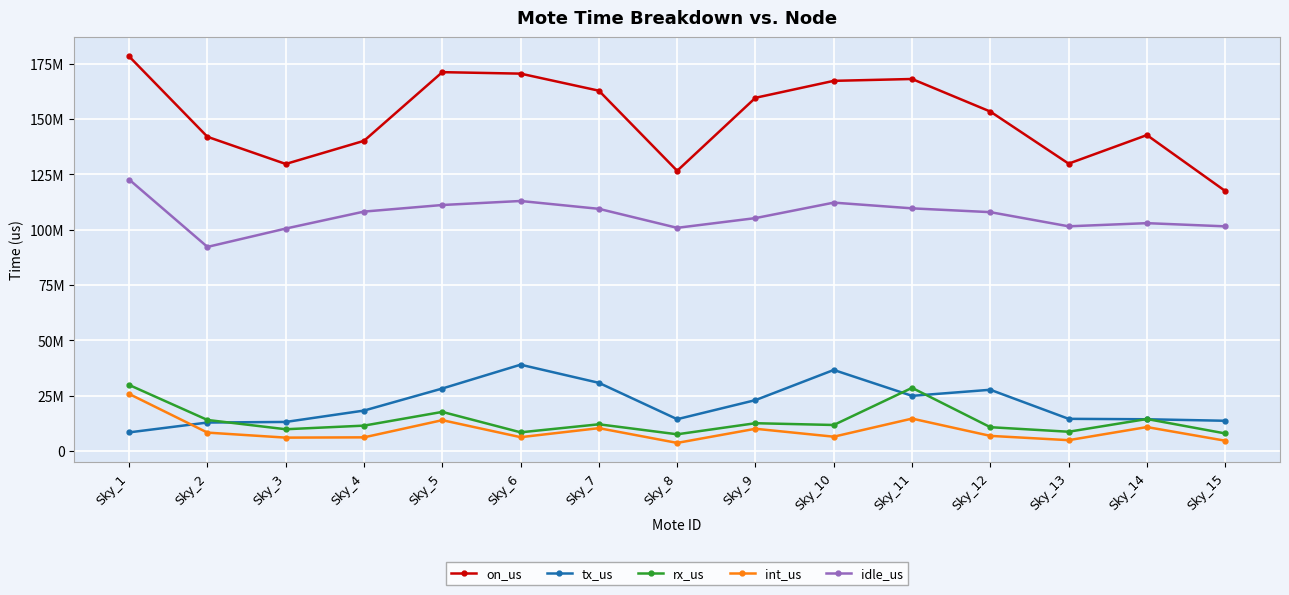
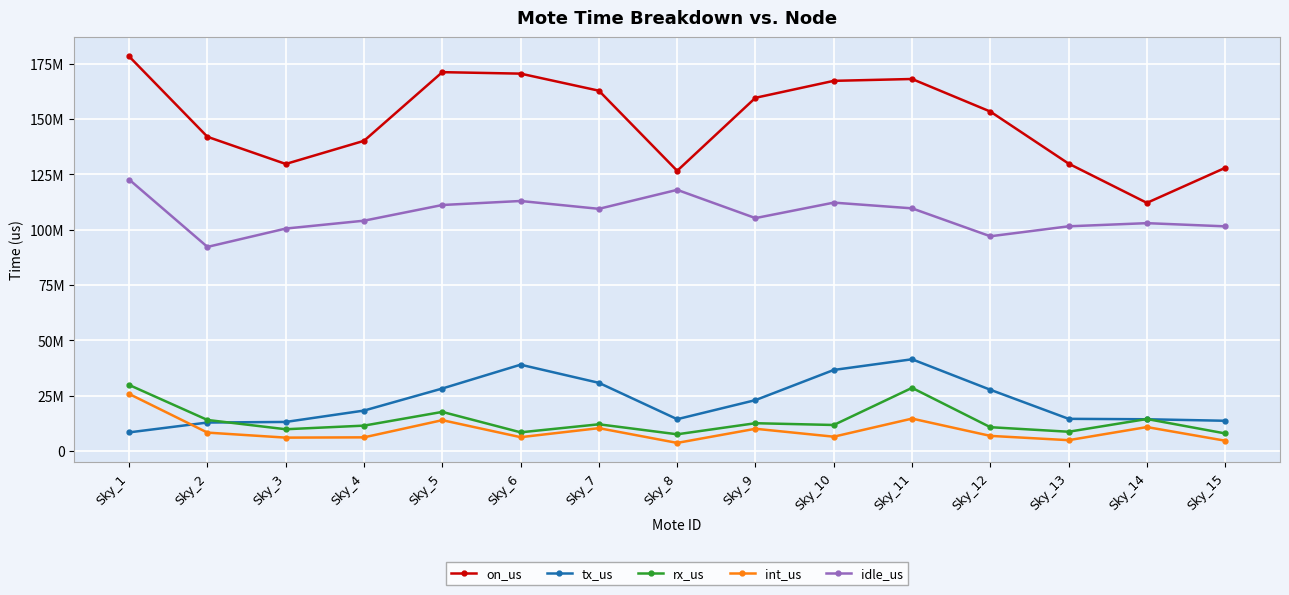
  {
    "on_us": {
      "Sky_1": 178000000,
      "Sky_2": 142000000,
      "Sky_3": 130000000,
      "Sky_4": 140000000,
      "Sky_5": 171000000,
      "Sky_6": 170000000,
      "Sky_7": 163000000,
      "Sky_8": 127000000,
      "Sky_9": 160000000,
      "Sky_10": 167000000,
      "Sky_11": 168000000,
      "Sky_12": 153000000,
      "Sky_13": 130000000,
-     "Sky_14": 143000000,
-     "Sky_15": 117000000
+     "Sky_14": 112000000,
+     "Sky_15": 128000000
    },
    "tx_us": {
      "Sky_1": 8000000,
      "Sky_2": 13000000,
      "Sky_3": 13000000,
      "Sky_4": 18000000,
      "Sky_5": 28000000,
      "Sky_6": 39000000,
      "Sky_7": 31000000,
      "Sky_8": 14000000,
      "Sky_9": 23000000,
      "Sky_10": 37000000,
-     "Sky_11": 25000000,
+     "Sky_11": 41000000,
      "Sky_12": 28000000,
      "Sky_13": 15000000,
      "Sky_15": 14000000
    },
    "rx_us": {
      "Sky_1": 30000000,
      "Sky_2": 14000000,
      "Sky_3": 10000000,
      "Sky_4": 12000000,
      "Sky_5": 18000000,
      "Sky_6": 8000000,
      "Sky_7": 12000000,
      "Sky_8": 8000000,
      "Sky_9": 13000000,
      "Sky_10": 12000000,
      "Sky_11": 29000000,
      "Sky_12": 11000000,
      "Sky_13": 9000000,
      "Sky_15": 8000000
    },
    "int_us": {
      "Sky_1": 26000000,
      "Sky_2": 8000000,
      "Sky_3": 6000000,
      "Sky_4": 6000000,
      "Sky_5": 14000000,
      "Sky_6": 6000000,
      "Sky_7": 10000000,
      "Sky_8": 4000000,
      "Sky_9": 10000000,
      "Sky_10": 7000000,
      "Sky_11": 15000000,
      "Sky_12": 7000000,
      "Sky_13": 5000000,
      "Sky_14": 11000000,
      "Sky_15": 5000000
    },
    "idle_us": {
      "Sky_1": 123000000,
      "Sky_2": 92000000,
      "Sky_3": 100000000,
-     "Sky_4": 108000000,
+     "Sky_4": 104000000,
      "Sky_5": 111000000,
      "Sky_6": 113000000,
      "Sky_7": 109000000,
-     "Sky_8": 101000000,
+     "Sky_8": 118000000,
      "Sky_9": 105000000,
      "Sky_10": 112000000,
      "Sky_11": 110000000,
-     "Sky_12": 108000000,
+     "Sky_12": 97000000,
      "Sky_13": 102000000,
      "Sky_14": 103000000,
      "Sky_15": 101000000
    }
  }
